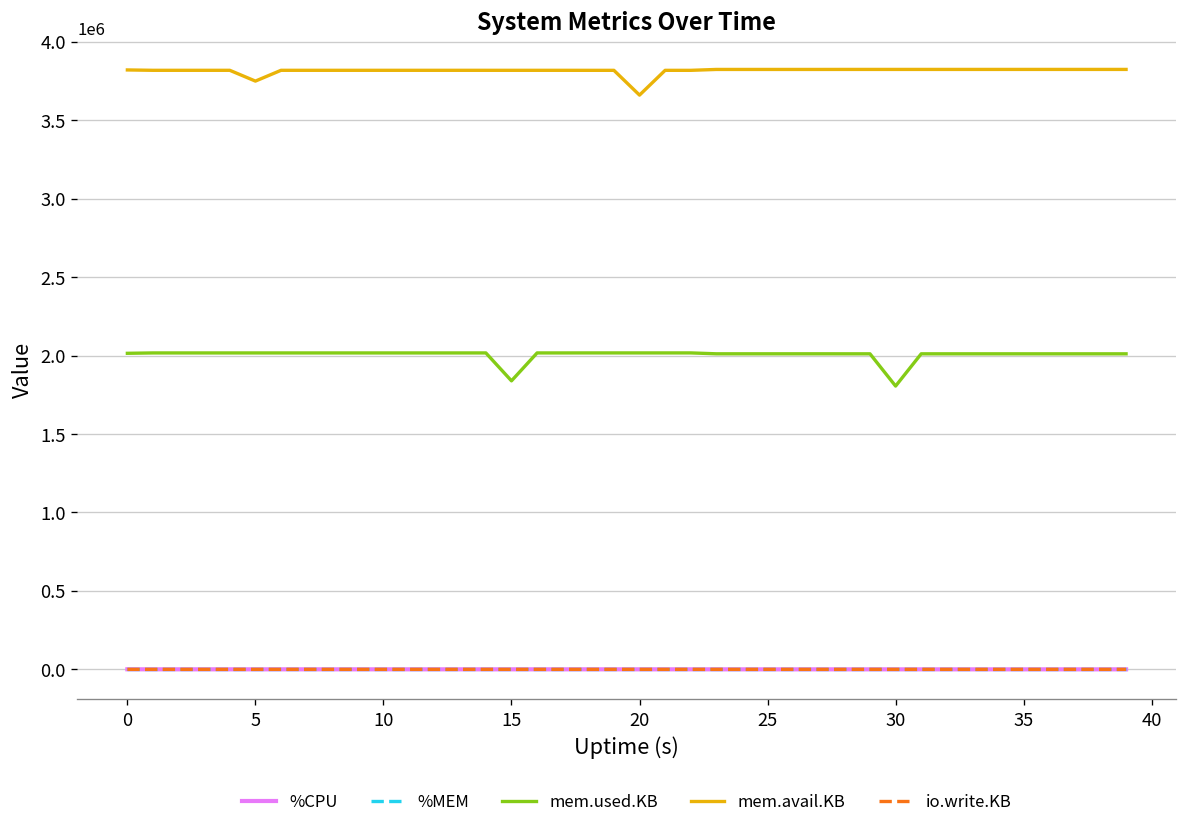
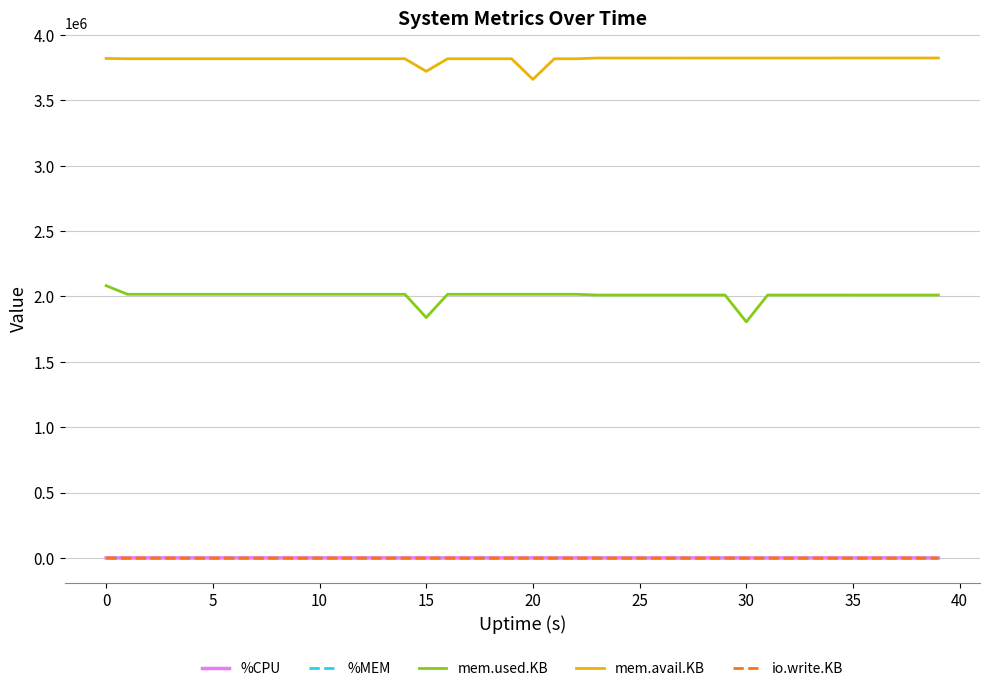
  {
    "io.write.KB": {
      "0": 0,
      "5": 0,
      "10": 0,
      "15": 0,
      "20": 0,
      "25": 0,
      "30": 0,
      "35": 0
    },
    "mem.used.KB": {
-     "0": 2010000,
+     "0": 2080000,
      "5": 2020000,
      "10": 2020000,
      "15": 1840000,
      "20": 2020000,
      "25": 2010000,
      "30": 1810000,
      "35": 2010000
    },
    "mem.avail.KB": {
      "0": 3820000,
-     "5": 3750000,
+     "5": 3820000,
      "10": 3820000,
-     "15": 3820000,
+     "15": 3720000,
      "20": 3660000,
      "25": 3820000,
      "30": 3820000,
      "35": 3820000
    }
  }
